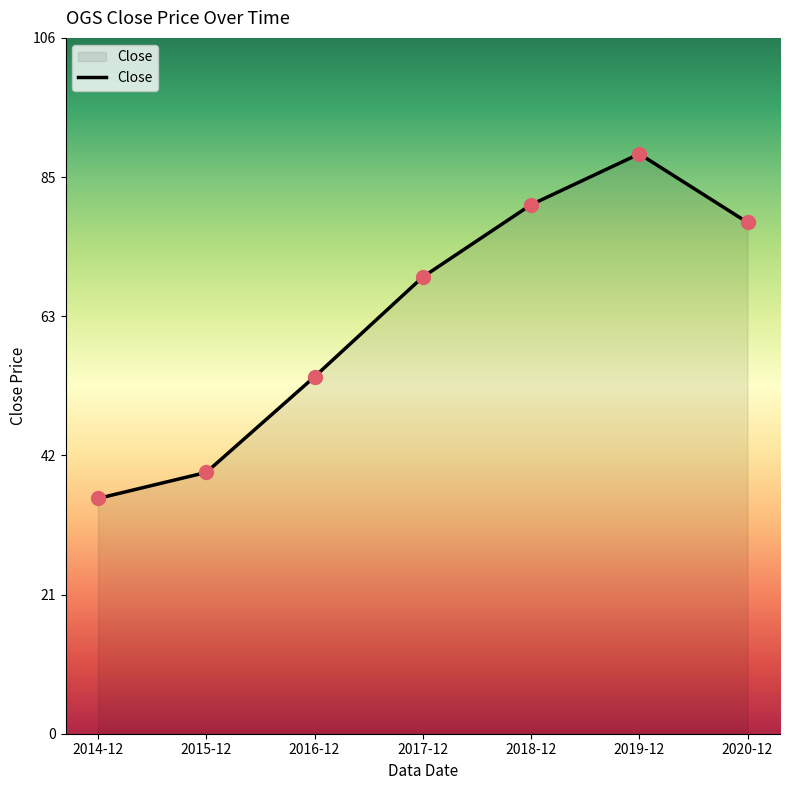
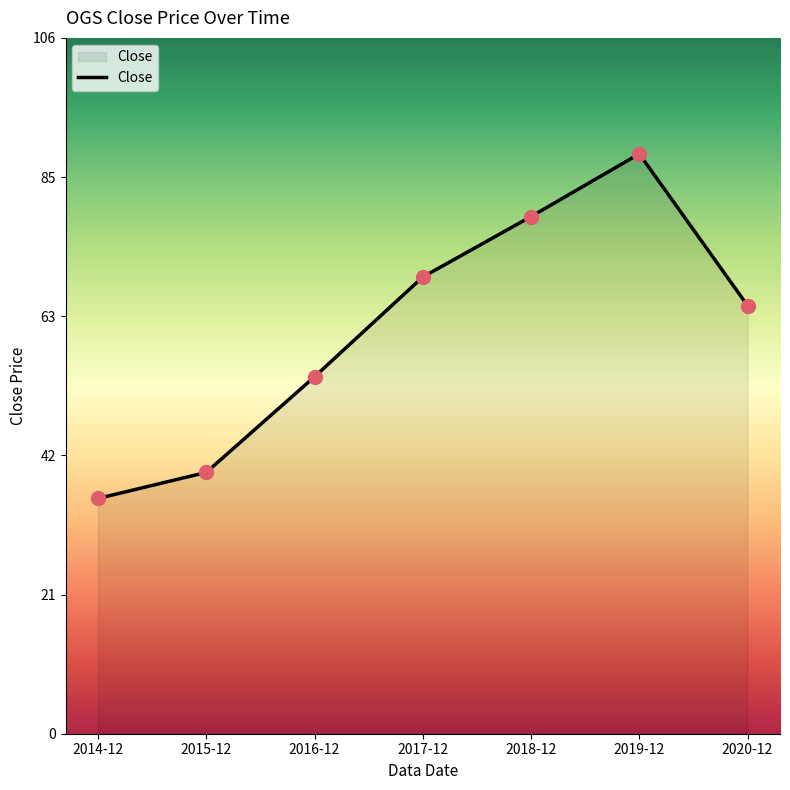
  {
    "2014-12": 36,
    "2015-12": 40,
    "2016-12": 54,
    "2017-12": 69,
-   "2018-12": 80,
+   "2018-12": 79,
    "2019-12": 88,
-   "2020-12": 78
+   "2020-12": 65
  }
